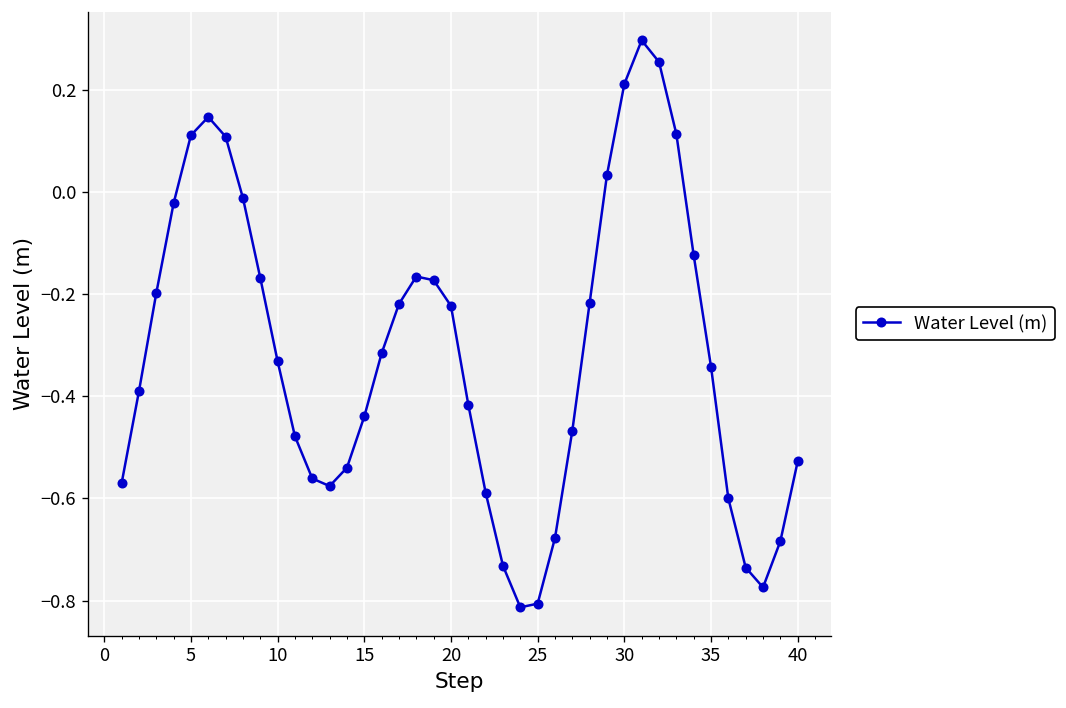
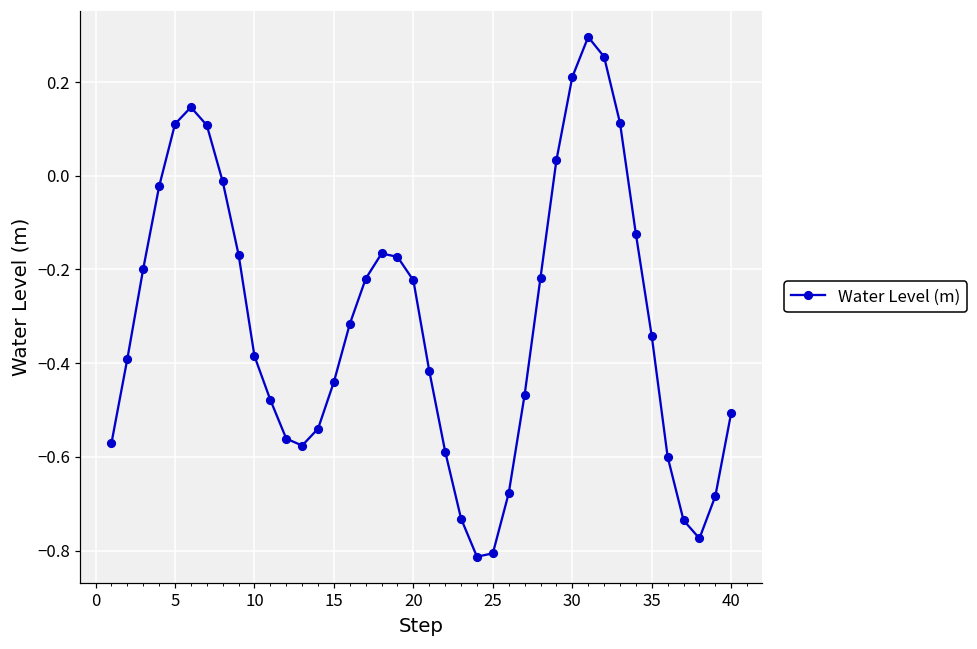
  {
    "5": 0.11,
-   "10": -0.33,
+   "10": -0.38,
    "15": -0.44,
    "20": -0.22,
    "25": -0.81,
    "30": 0.21,
    "35": -0.34,
-   "40": -0.53
+   "40": -0.51
  }
